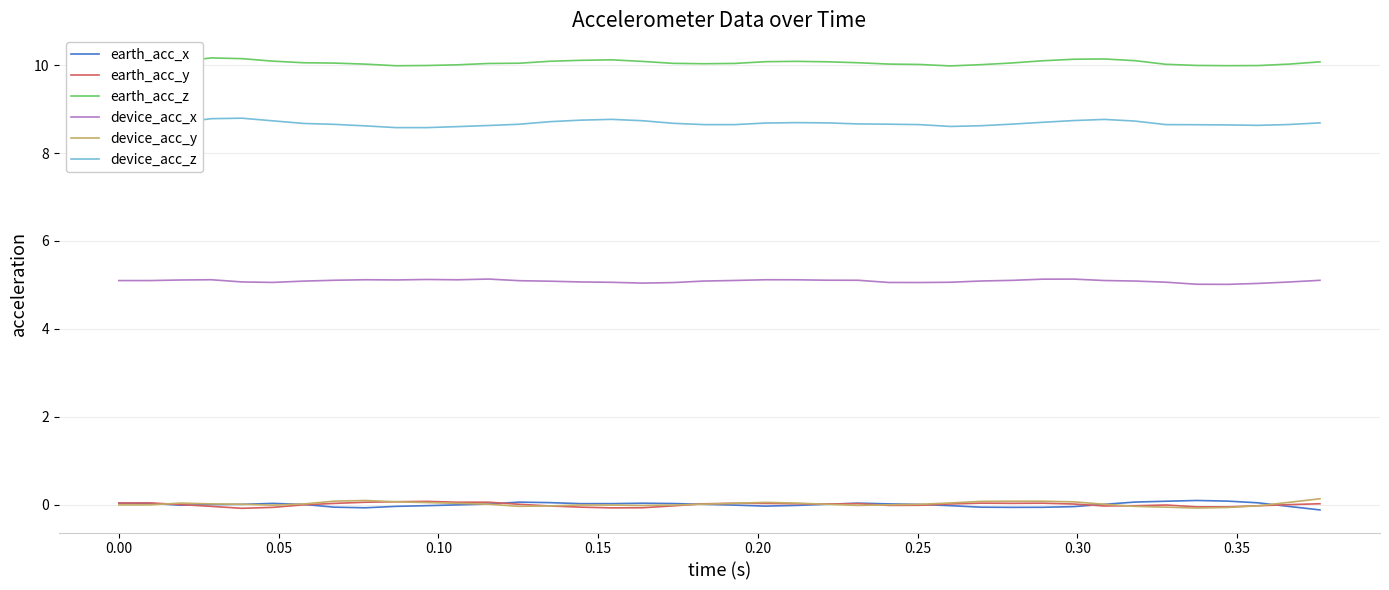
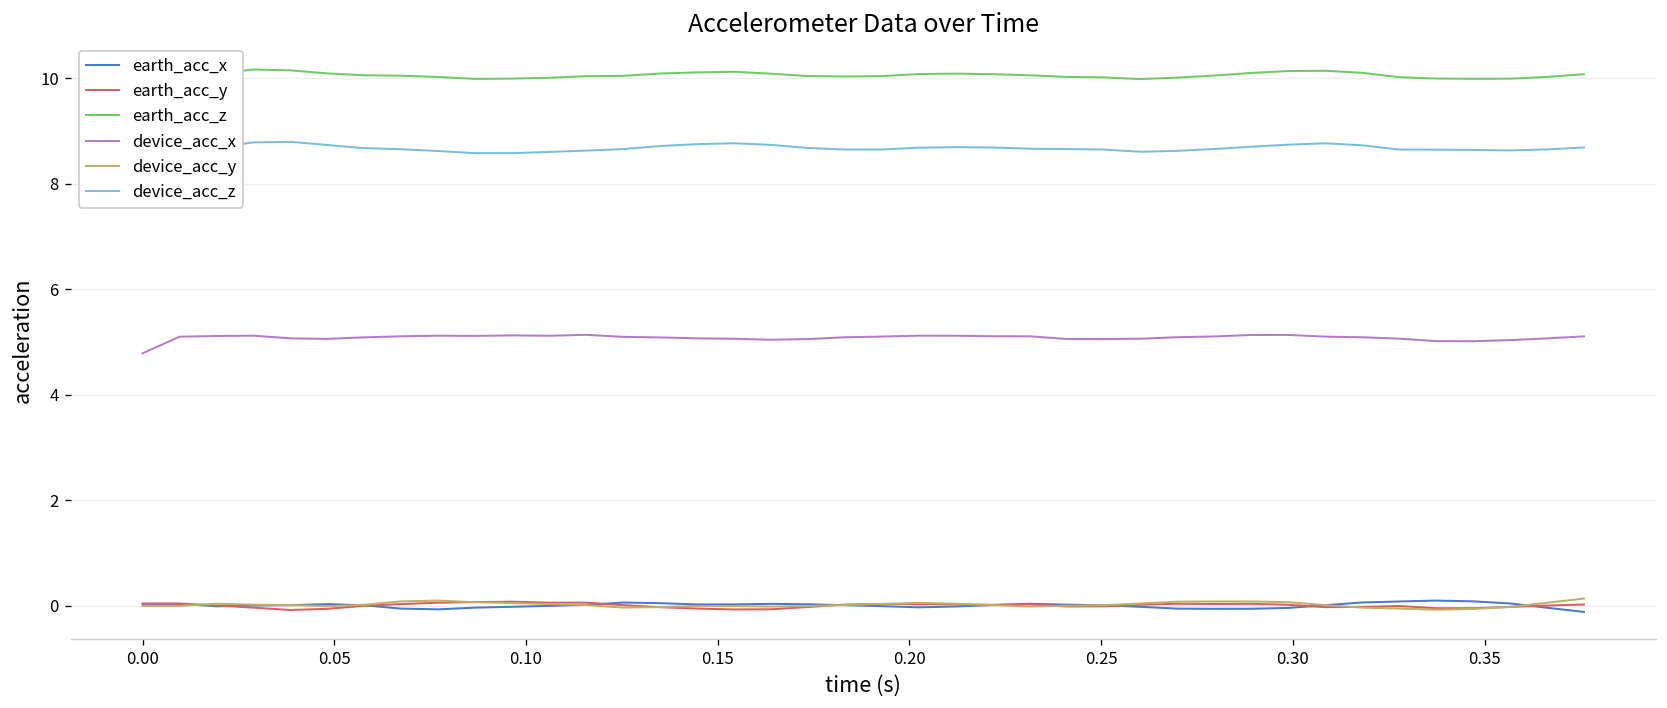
  {
    "device_acc_x": {
-     "0.00": 5.1
+     "0.00": 4.8
    }
  }
